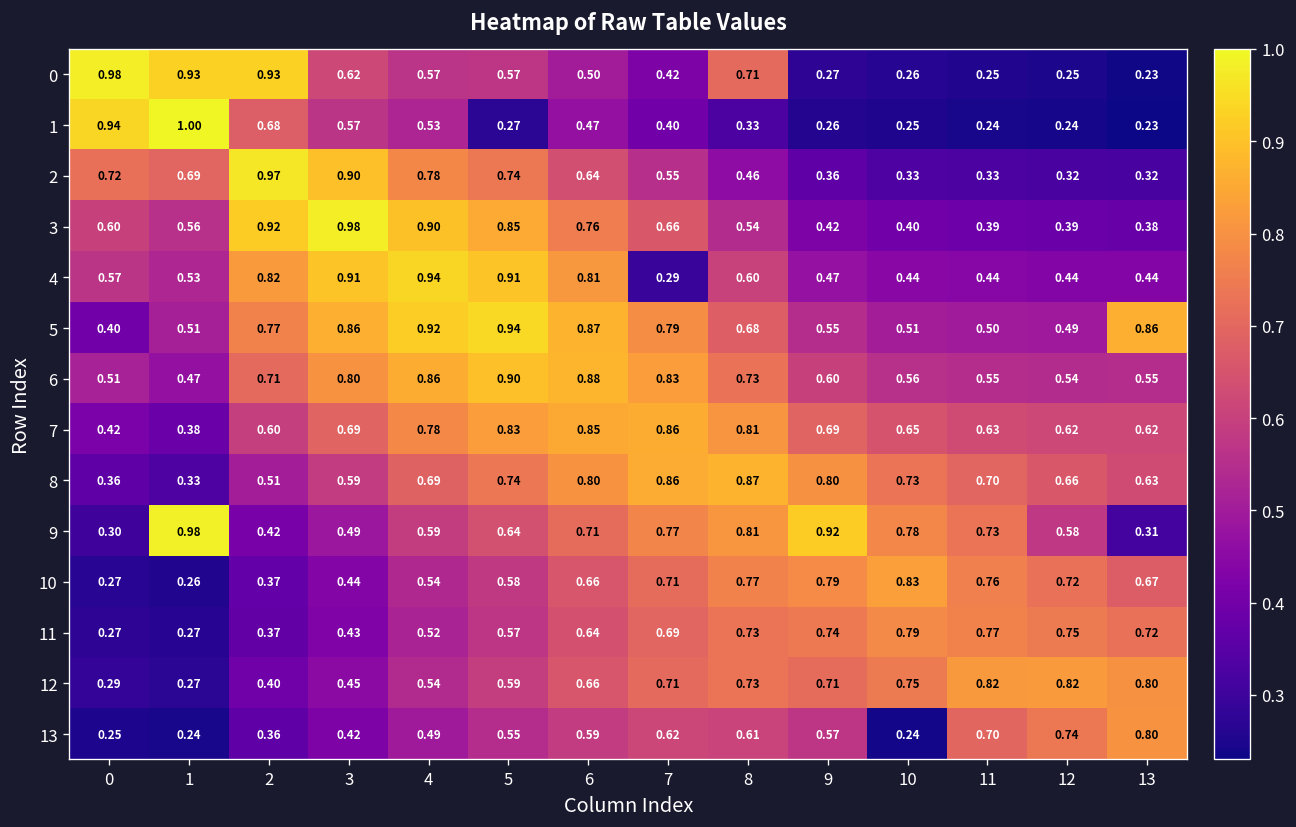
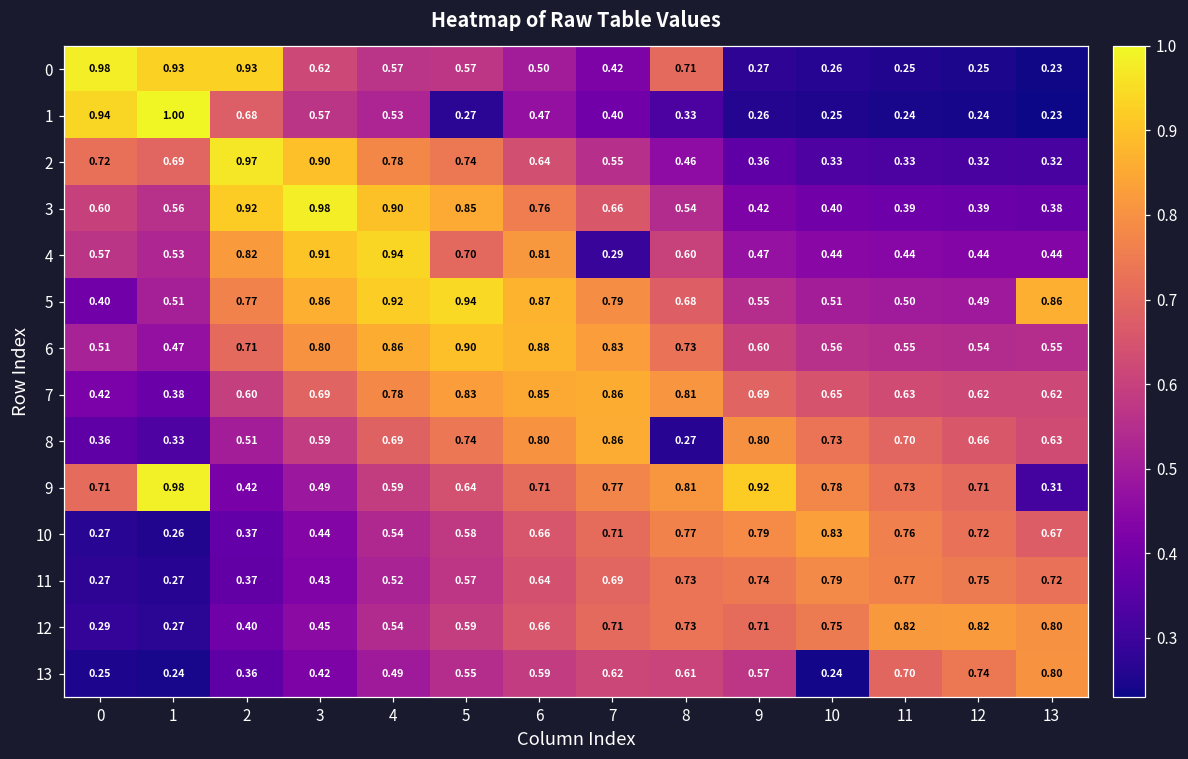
  {
    "0": {
      "0": 0.98,
      "1": 0.93,
      "2": 0.93,
      "3": 0.62,
      "4": 0.57,
      "5": 0.57,
      "6": 0.50,
      "7": 0.42,
      "8": 0.71,
      "9": 0.27,
      "10": 0.26,
      "11": 0.25,
      "12": 0.25,
      "13": 0.23
    },
    "1": {
      "0": 0.94,
      "1": 1.00,
      "2": 0.68,
      "3": 0.57,
      "4": 0.53,
      "5": 0.27,
      "6": 0.47,
      "7": 0.40,
      "8": 0.33,
      "9": 0.26,
      "10": 0.25,
      "11": 0.24,
      "12": 0.24,
      "13": 0.23
    },
    "2": {
      "0": 0.72,
      "1": 0.69,
      "2": 0.97,
      "3": 0.90,
      "4": 0.78,
      "5": 0.74,
      "6": 0.64,
      "7": 0.55,
      "8": 0.46,
      "9": 0.36,
      "10": 0.33,
      "11": 0.33,
      "12": 0.32,
      "13": 0.32
    },
    "3": {
      "0": 0.60,
      "1": 0.56,
      "2": 0.92,
      "3": 0.98,
      "4": 0.90,
      "5": 0.85,
      "6": 0.76,
      "7": 0.66,
      "8": 0.54,
      "9": 0.42,
      "10": 0.40,
      "11": 0.39,
      "12": 0.39,
      "13": 0.38
    },
    "4": {
      "0": 0.57,
      "1": 0.53,
      "2": 0.82,
      "3": 0.91,
      "4": 0.94,
-     "5": 0.91,
+     "5": 0.70,
      "6": 0.81,
      "7": 0.29,
      "8": 0.60,
      "9": 0.47,
      "10": 0.44,
      "11": 0.44,
      "12": 0.44,
      "13": 0.44
    },
    "5": {
      "0": 0.40,
      "1": 0.51,
      "2": 0.77,
      "3": 0.86,
      "4": 0.92,
      "5": 0.94,
      "6": 0.87,
      "7": 0.79,
      "8": 0.68,
      "9": 0.55,
      "10": 0.51,
      "11": 0.50,
      "12": 0.49,
      "13": 0.86
    },
    "6": {
      "0": 0.51,
      "1": 0.47,
      "2": 0.71,
      "3": 0.80,
      "4": 0.86,
      "5": 0.90,
      "6": 0.88,
      "7": 0.83,
      "8": 0.73,
      "9": 0.60,
      "10": 0.56,
      "11": 0.55,
      "12": 0.54,
      "13": 0.55
    },
    "7": {
      "0": 0.42,
      "1": 0.38,
      "2": 0.60,
      "3": 0.69,
      "4": 0.78,
      "5": 0.83,
      "6": 0.85,
      "7": 0.86,
      "8": 0.81,
      "9": 0.69,
      "10": 0.65,
      "11": 0.63,
      "12": 0.62,
      "13": 0.62
    },
    "8": {
      "0": 0.36,
      "1": 0.33,
      "2": 0.51,
      "3": 0.59,
      "4": 0.69,
      "5": 0.74,
      "6": 0.80,
      "7": 0.86,
-     "8": 0.87,
+     "8": 0.27,
      "9": 0.80,
      "10": 0.73,
      "11": 0.70,
      "12": 0.66,
      "13": 0.63
    },
    "9": {
-     "0": 0.30,
+     "0": 0.71,
      "1": 0.98,
      "2": 0.42,
      "3": 0.49,
      "4": 0.59,
      "5": 0.64,
      "6": 0.71,
      "7": 0.77,
      "8": 0.81,
      "9": 0.92,
      "10": 0.78,
      "11": 0.73,
-     "12": 0.58,
+     "12": 0.71,
      "13": 0.31
    },
    "10": {
      "0": 0.27,
      "1": 0.26,
      "2": 0.37,
      "3": 0.44,
      "4": 0.54,
      "5": 0.58,
      "6": 0.66,
      "7": 0.71,
      "8": 0.77,
      "9": 0.79,
      "10": 0.83,
      "11": 0.76,
      "12": 0.72,
      "13": 0.67
    },
    "11": {
      "0": 0.27,
      "1": 0.27,
      "2": 0.37,
      "3": 0.43,
      "4": 0.52,
      "5": 0.57,
      "6": 0.64,
      "7": 0.69,
      "8": 0.73,
      "9": 0.74,
      "10": 0.79,
      "11": 0.77,
      "12": 0.75,
      "13": 0.72
    },
    "12": {
      "0": 0.29,
      "1": 0.27,
      "2": 0.40,
      "3": 0.45,
      "4": 0.54,
      "5": 0.59,
      "6": 0.66,
      "7": 0.71,
      "8": 0.73,
      "9": 0.71,
      "10": 0.75,
      "11": 0.82,
      "12": 0.82,
      "13": 0.80
    },
    "13": {
      "0": 0.25,
      "1": 0.24,
      "2": 0.36,
      "3": 0.42,
      "4": 0.49,
      "5": 0.55,
      "6": 0.59,
      "7": 0.62,
      "8": 0.61,
      "9": 0.57,
      "10": 0.24,
      "11": 0.70,
      "12": 0.74,
      "13": 0.80
    }
  }
